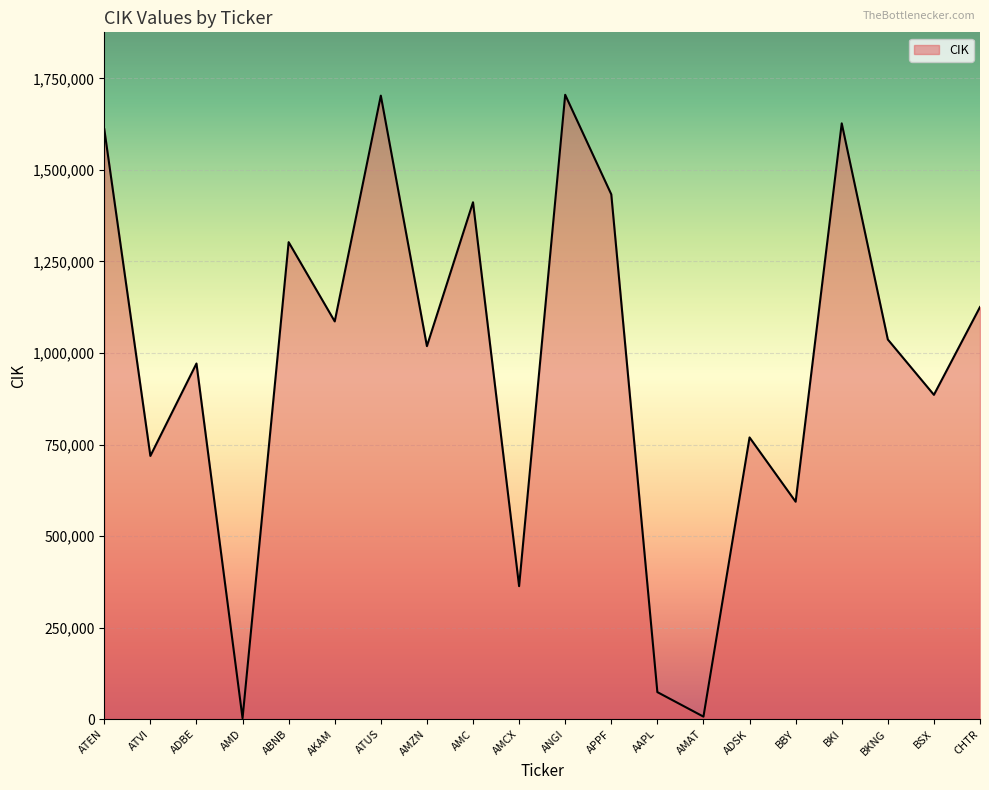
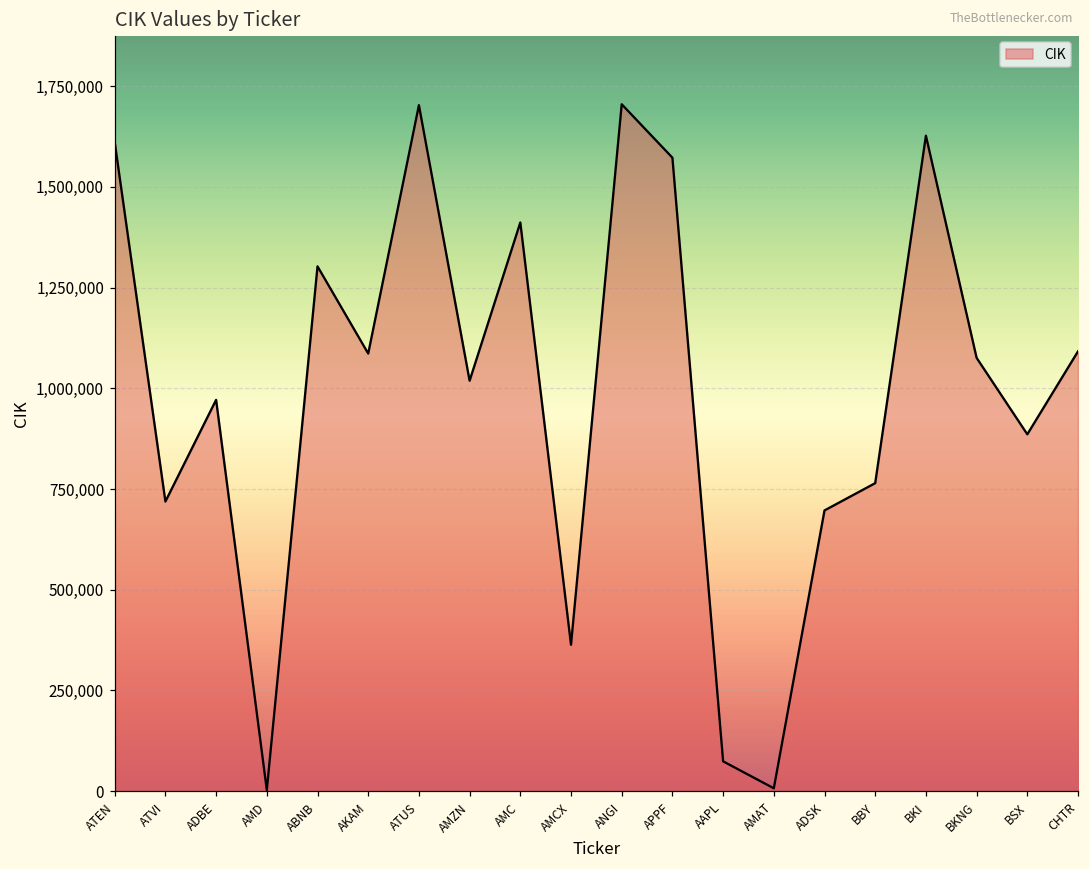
  {
    "ATEN": "1,610,000",
    "ATVI": "720,000",
    "ADBE": "970,000",
    "AMD": "0",
    "ABNB": "1,300,000",
    "AKAM": "1,090,000",
    "ATUS": "1,700,000",
    "AMZN": "1,020,000",
    "AMC": "1,410,000",
    "AMCX": "360,000",
    "ANGI": "1,710,000",
-   "APPF": "1,430,000",
+   "APPF": "1,570,000",
    "AAPL": "70,000",
    "AMAT": "10,000",
-   "ADSK": "770,000",
-   "BBY": "590,000",
+   "ADSK": "700,000",
+   "BBY": "760,000",
    "BKI": "1,630,000",
-   "BKNG": "1,040,000",
+   "BKNG": "1,080,000",
    "BSX": "890,000",
-   "CHTR": "1,130,000"
+   "CHTR": "1,090,000"
  }
